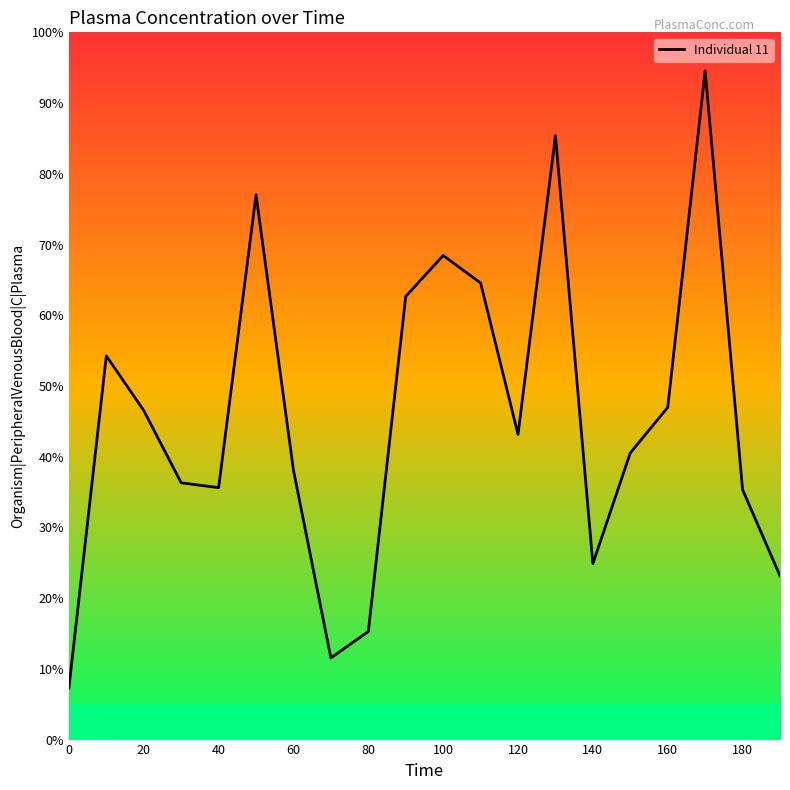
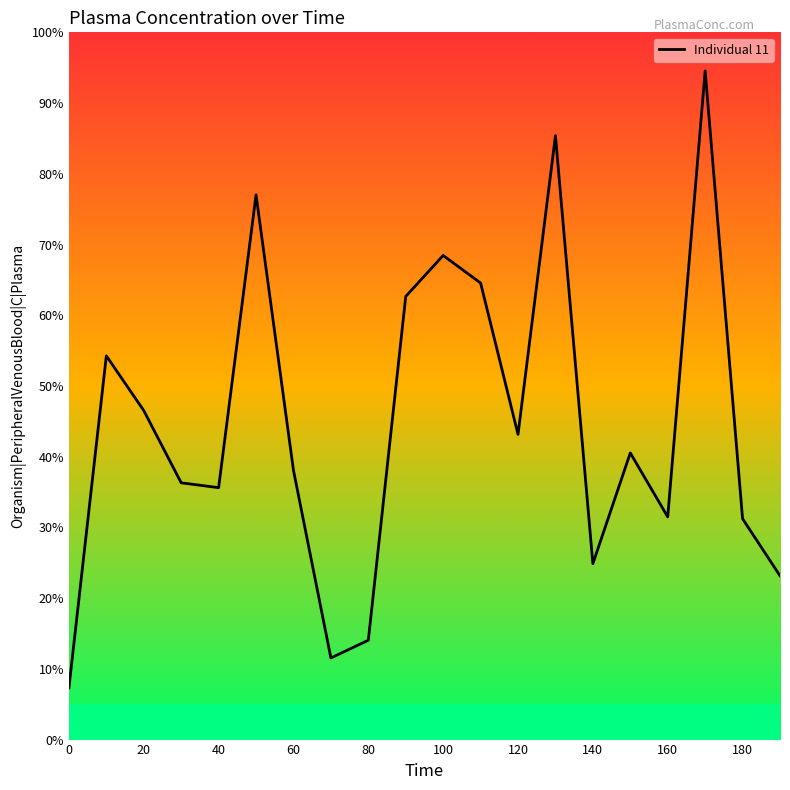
  {
    "0": "7%",
    "20": "47%",
    "40": "36%",
    "60": "38%",
-   "80": "15%",
+   "80": "14%",
    "100": "68%",
    "120": "43%",
    "140": "25%",
-   "160": "47%",
-   "180": "35%"
+   "160": "31%",
+   "180": "31%"
  }
